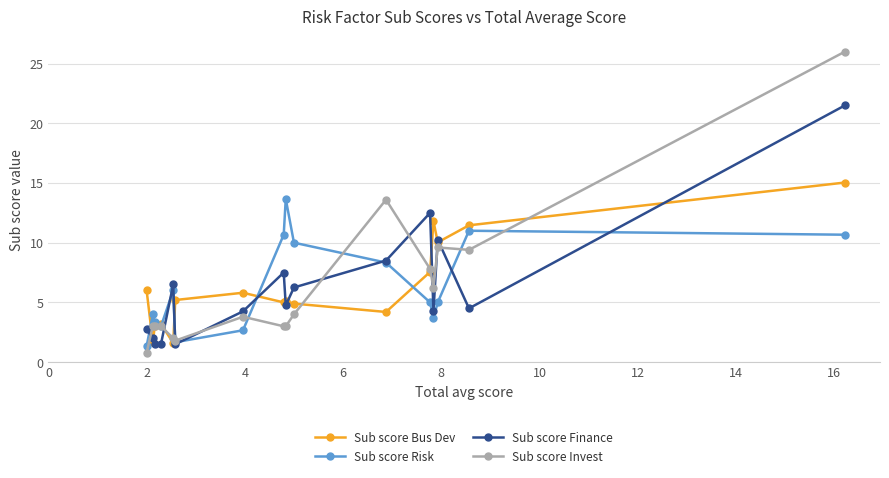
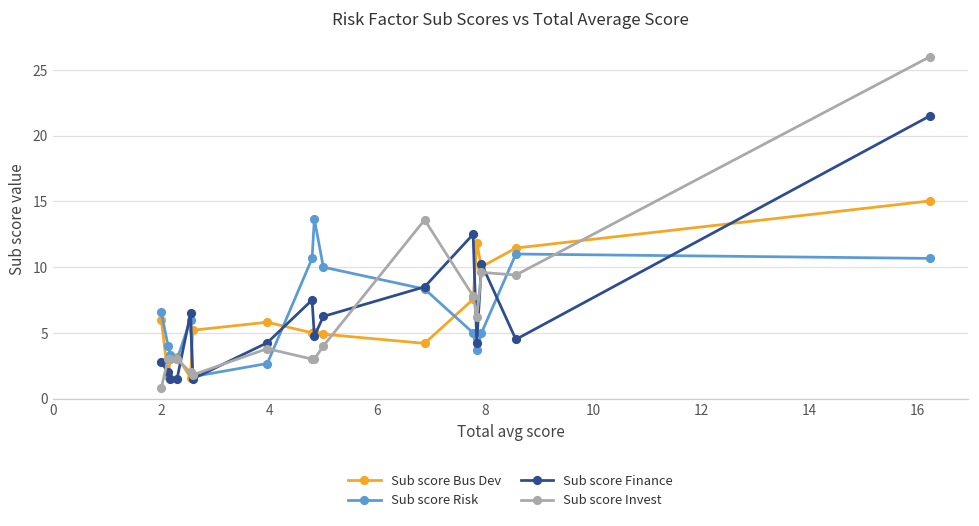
  {
    "Sub score Bus Dev": {
      "2": 6.0
    },
    "Sub score Risk": {
-     "2": 1.3
+     "2": 6.6
    },
    "Sub score Finance": {
      "2": 2.8
    },
    "Sub score Invest": {
      "2": 0.8
    }
  }
